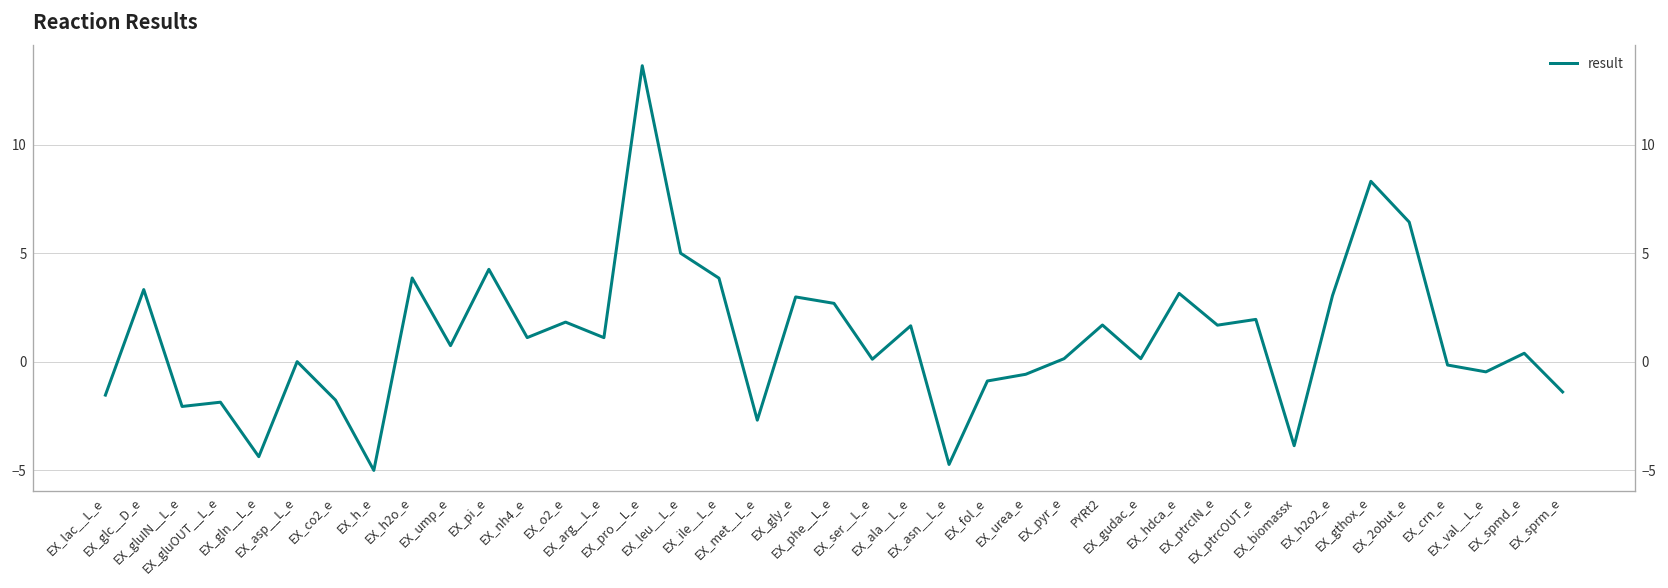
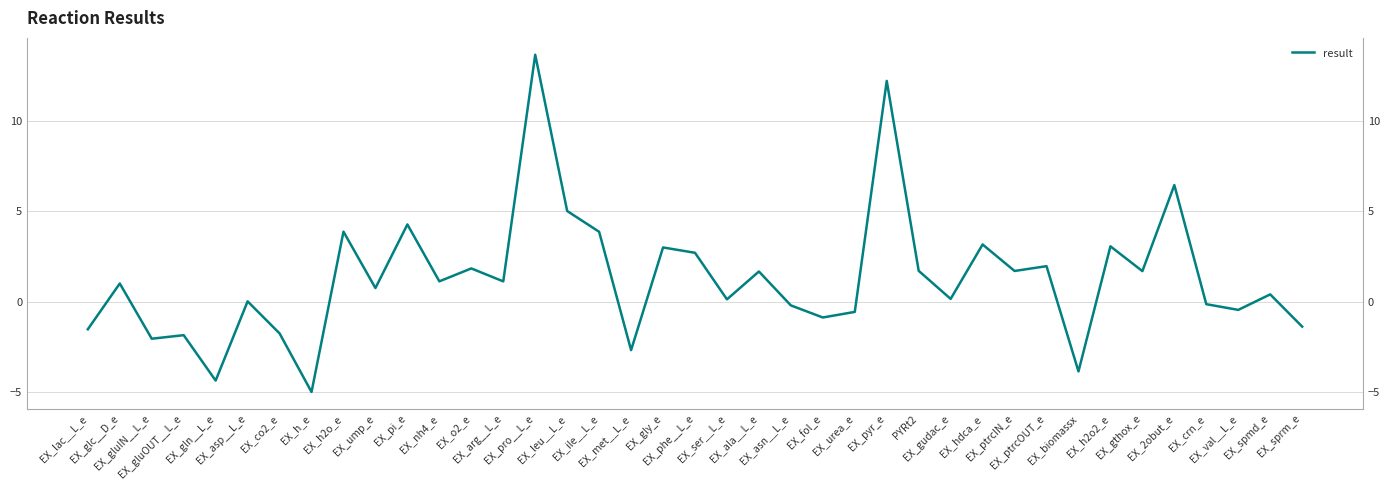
  {
    "EX_lac__L_e": -1.5,
-   "EX_glc__D_e": 3.3,
+   "EX_glc__D_e": 1.0,
    "EX_gluIN__L_e": -2.1,
    "EX_gluOUT__L_e": -1.9,
    "EX_gln__L_e": -4.4,
    "EX_asp__L_e": 0.0,
    "EX_co2_e": -1.8,
    "EX_h_e": -5.0,
    "EX_h2o_e": 3.9,
    "EX_ump_e": 0.7,
    "EX_pi_e": 4.3,
    "EX_nh4_e": 1.1,
    "EX_o2_e": 1.8,
    "EX_arg__L_e": 1.1,
    "EX_pro__L_e": 13.6,
    "EX_leu__L_e": 5.0,
    "EX_ile__L_e": 3.9,
    "EX_met__L_e": -2.7,
    "EX_gly_e": 3.0,
    "EX_phe__L_e": 2.7,
    "EX_ser__L_e": 0.1,
    "EX_ala__L_e": 1.7,
-   "EX_asn__L_e": -4.7,
+   "EX_asn__L_e": -0.2,
    "EX_fol_e": -0.9,
    "EX_urea_e": -0.6,
-   "EX_pyr_e": 0.1,
+   "EX_pyr_e": 12.2,
    "PYRt2": 1.7,
    "EX_gudac_e": 0.1,
    "EX_hdca_e": 3.2,
    "EX_ptrcIN_e": 1.7,
    "EX_ptrcOUT_e": 2.0,
    "EX_biomassx": -3.9,
    "EX_h2o2_e": 3.1,
-   "EX_gthox_e": 8.3,
+   "EX_gthox_e": 1.7,
    "EX_2obut_e": 6.4,
    "EX_crn_e": -0.1,
    "EX_val__L_e": -0.5,
    "EX_spmd_e": 0.4,
    "EX_sprm_e": -1.4
  }
